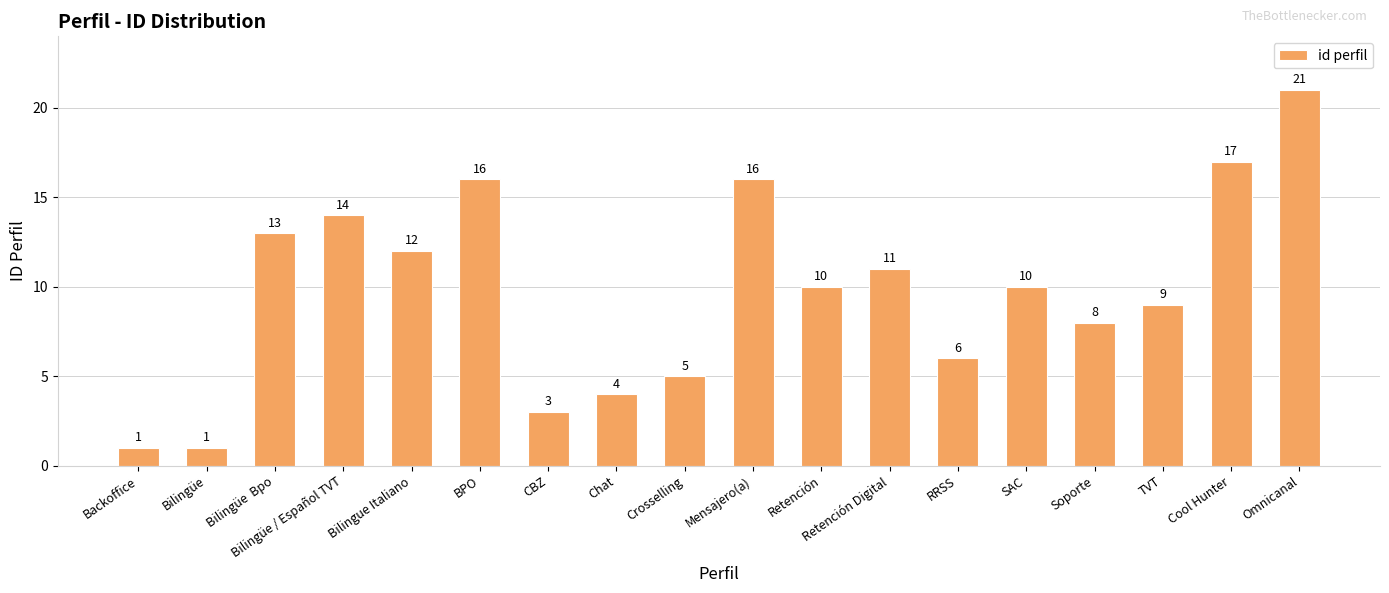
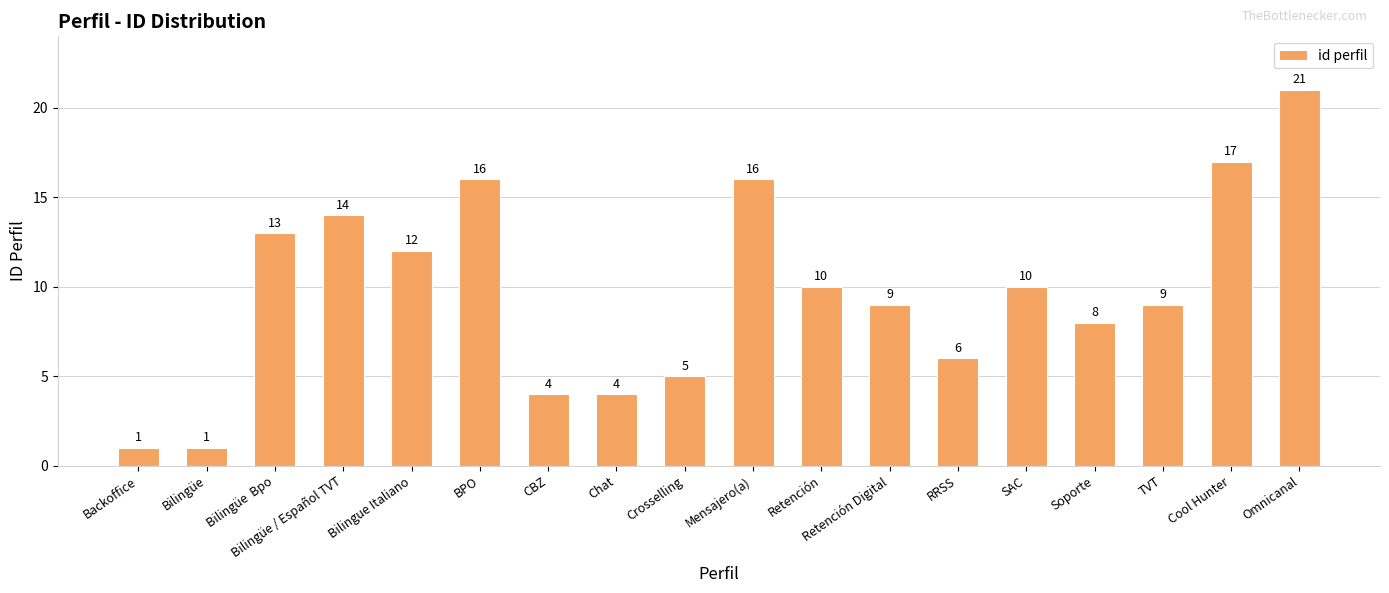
  {
    "Backoffice": 1,
    "Bilingüe": 1,
    "Bilingüe Bpo": 13,
    "Bilingüe / Español TVT": 14,
    "Bilingue Italiano": 12,
    "BPO": 16,
-   "CBZ": 3,
+   "CBZ": 4,
    "Chat": 4,
    "Crosselling": 5,
    "Mensajero(a)": 16,
    "Retención": 10,
-   "Retención Digital": 11,
+   "Retención Digital": 9,
    "RRSS": 6,
    "SAC": 10,
    "Soporte": 8,
    "TVT": 9,
    "Cool Hunter": 17,
    "Omnicanal": 21
  }
